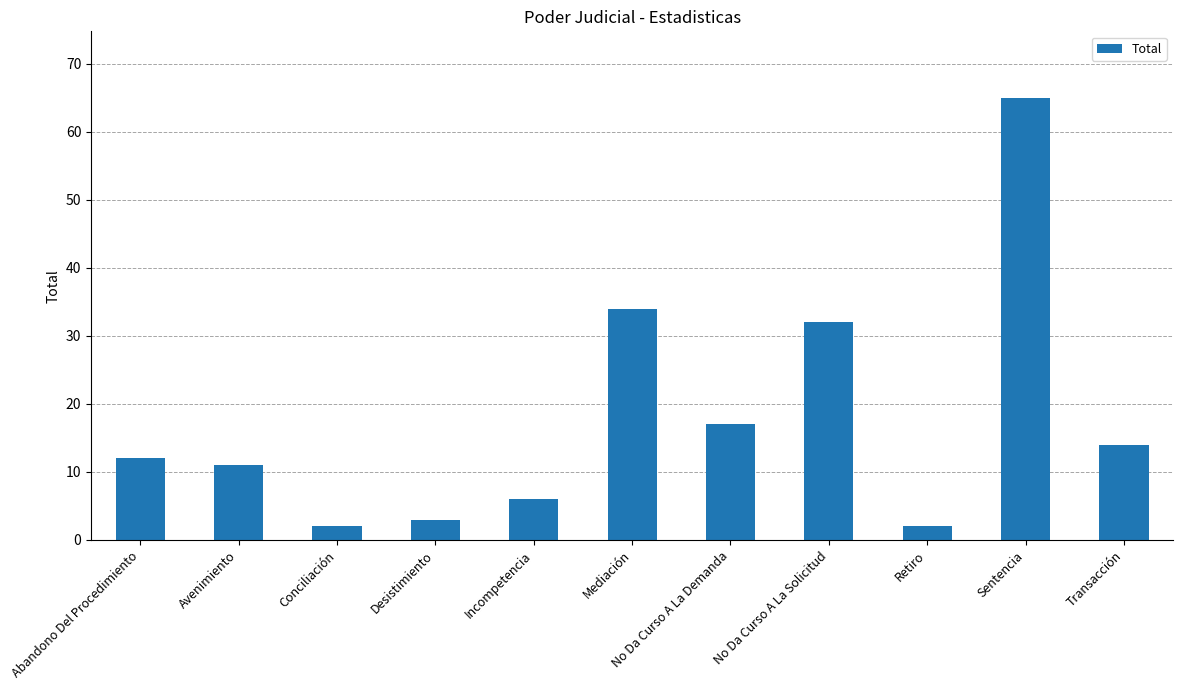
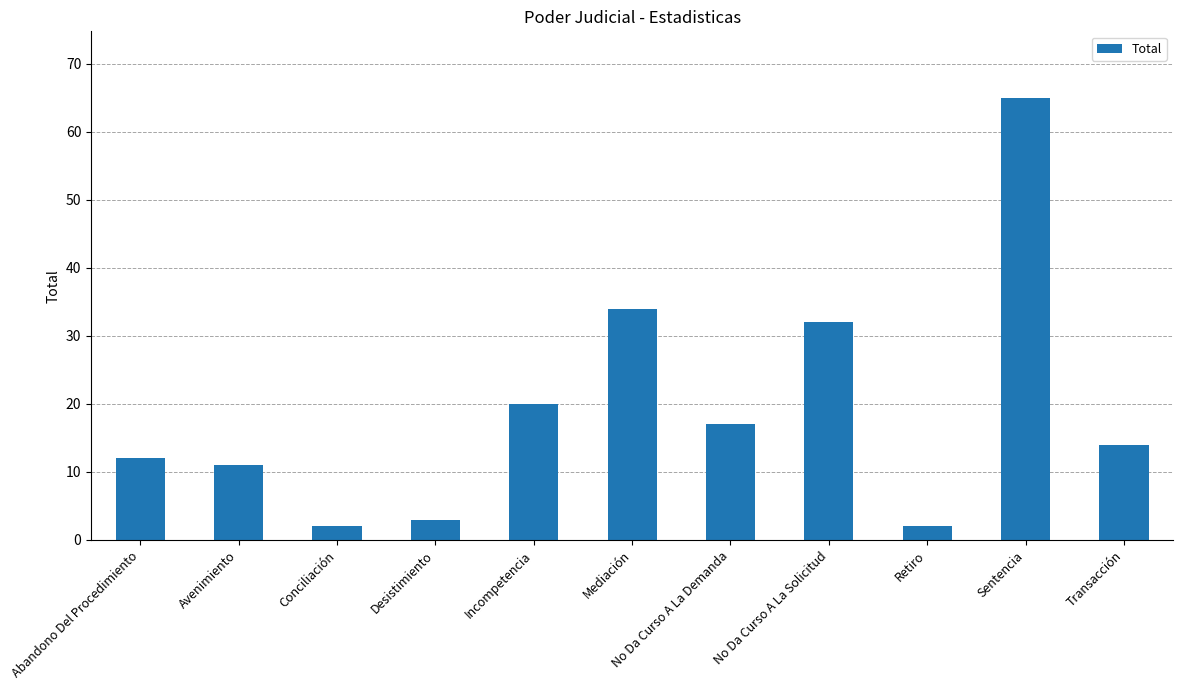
  {
    "Abandono Del Procedimiento": 12,
    "Avenimiento": 11,
    "Conciliación": 2,
    "Desistimiento": 3,
-   "Incompetencia": 6,
+   "Incompetencia": 20,
    "Mediación": 34,
    "No Da Curso A La Demanda": 17,
    "No Da Curso A La Solicitud": 32,
    "Retiro": 2,
    "Sentencia": 65,
    "Transacción": 14
  }
